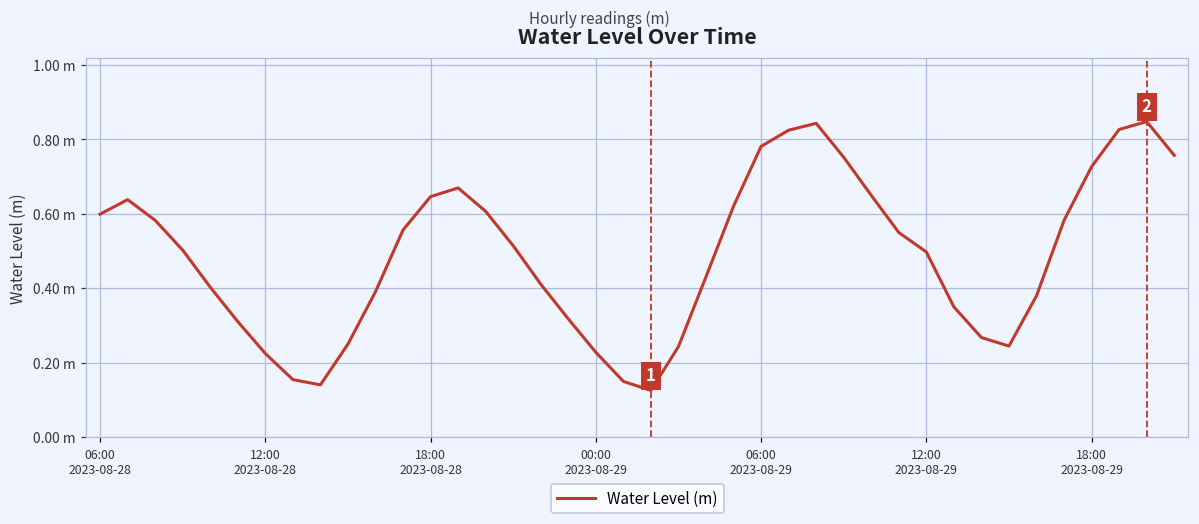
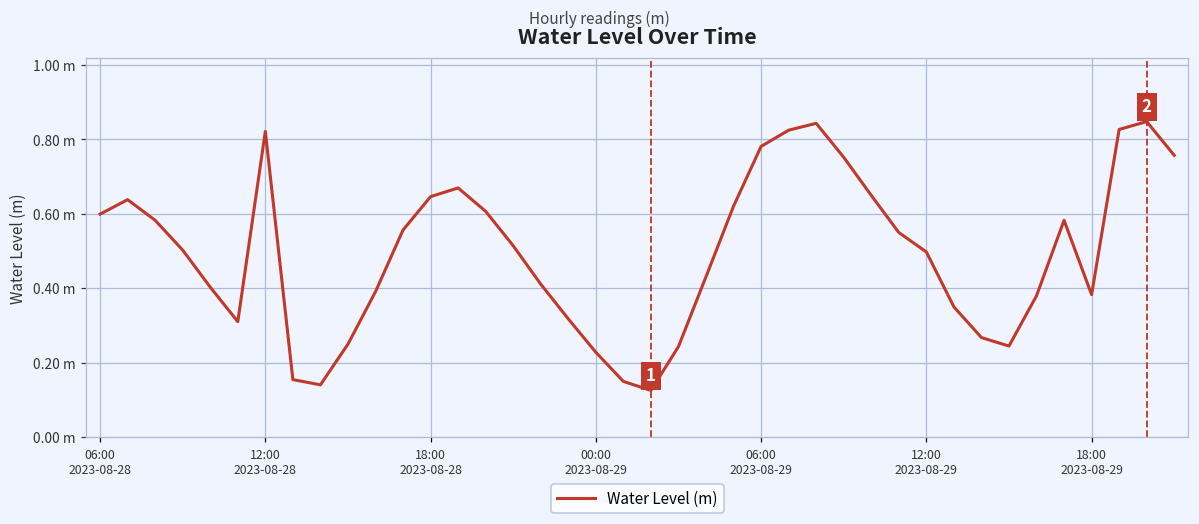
  {
    "06:00 2023-08-28": "0.60 m",
-   "12:00 2023-08-28": "0.23 m",
+   "12:00 2023-08-28": "0.82 m",
    "18:00 2023-08-28": "0.65 m",
    "00:00 2023-08-29": "0.23 m",
    "06:00 2023-08-29": "0.78 m",
    "12:00 2023-08-29": "0.50 m",
-   "18:00 2023-08-29": "0.73 m"
+   "18:00 2023-08-29": "0.38 m"
  }
